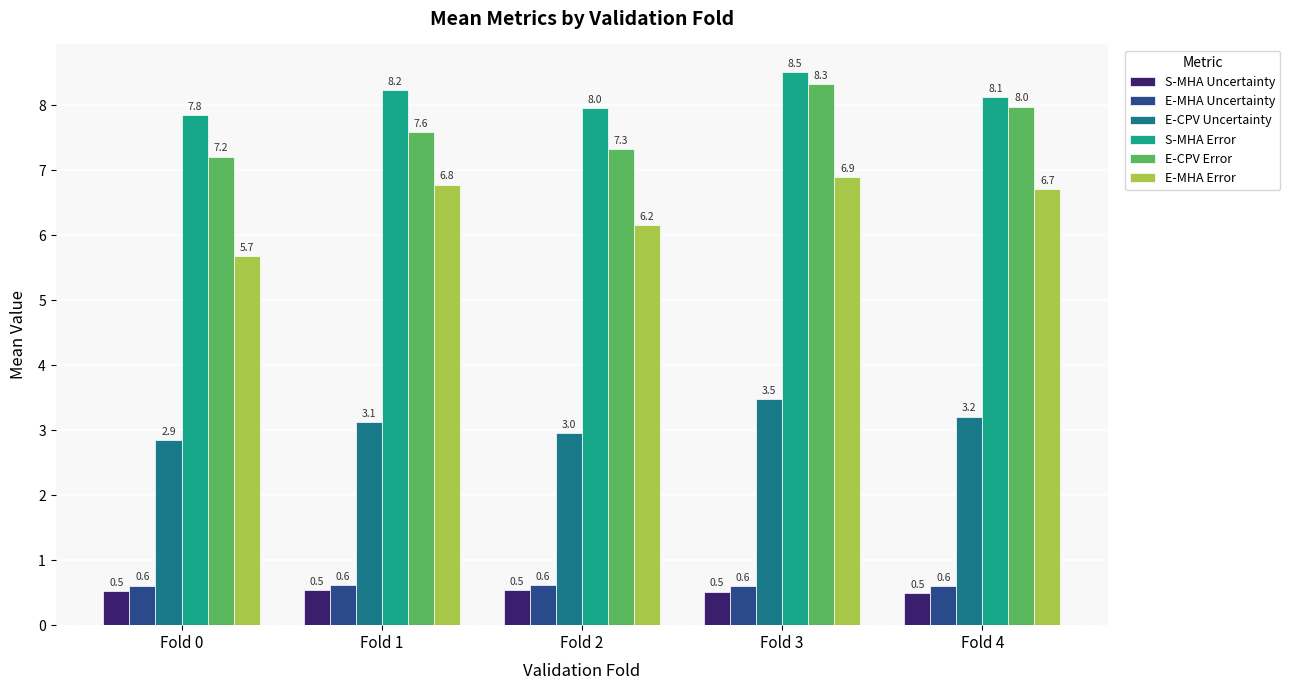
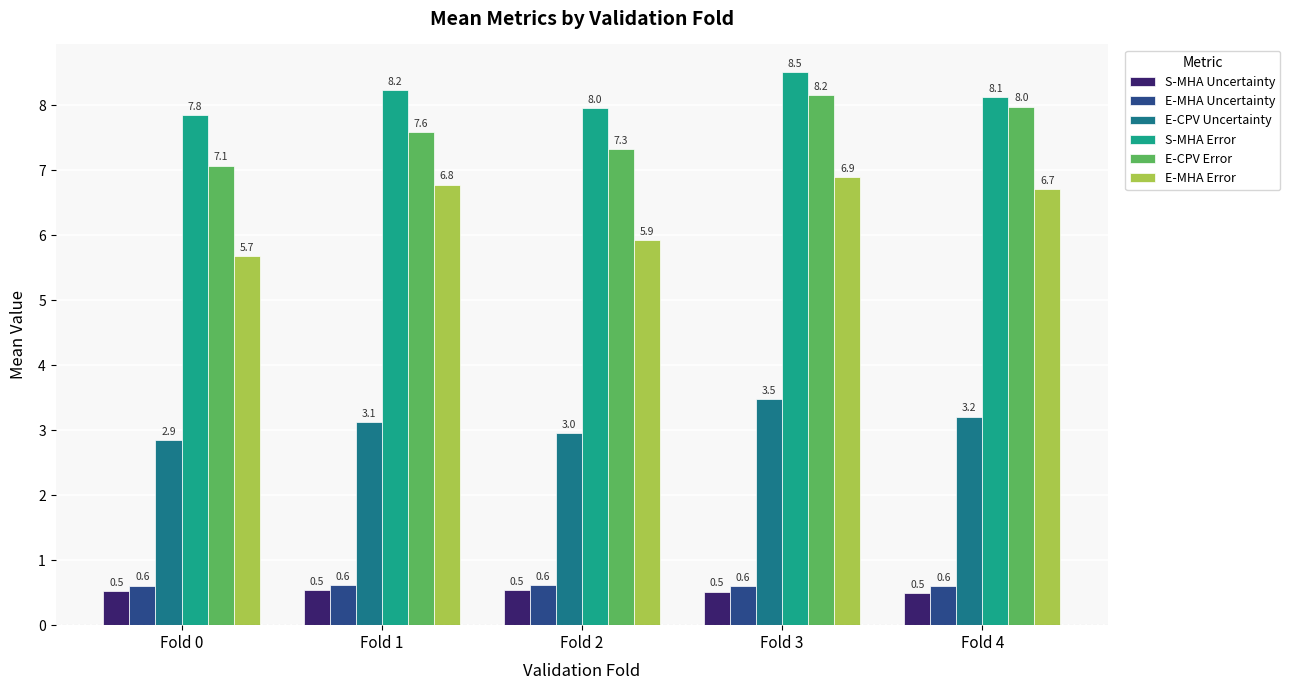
  {
    "E-CPV Error": {
-     "Fold 0": 7.2,
+     "Fold 0": 7.1,
      "Fold 1": 7.6,
      "Fold 2": 7.3,
-     "Fold 3": 8.3,
+     "Fold 3": 8.2,
      "Fold 4": 8.0
    },
    "E-MHA Error": {
      "Fold 0": 5.7,
      "Fold 1": 6.8,
-     "Fold 2": 6.2,
+     "Fold 2": 5.9,
      "Fold 3": 6.9,
      "Fold 4": 6.7
    }
  }
